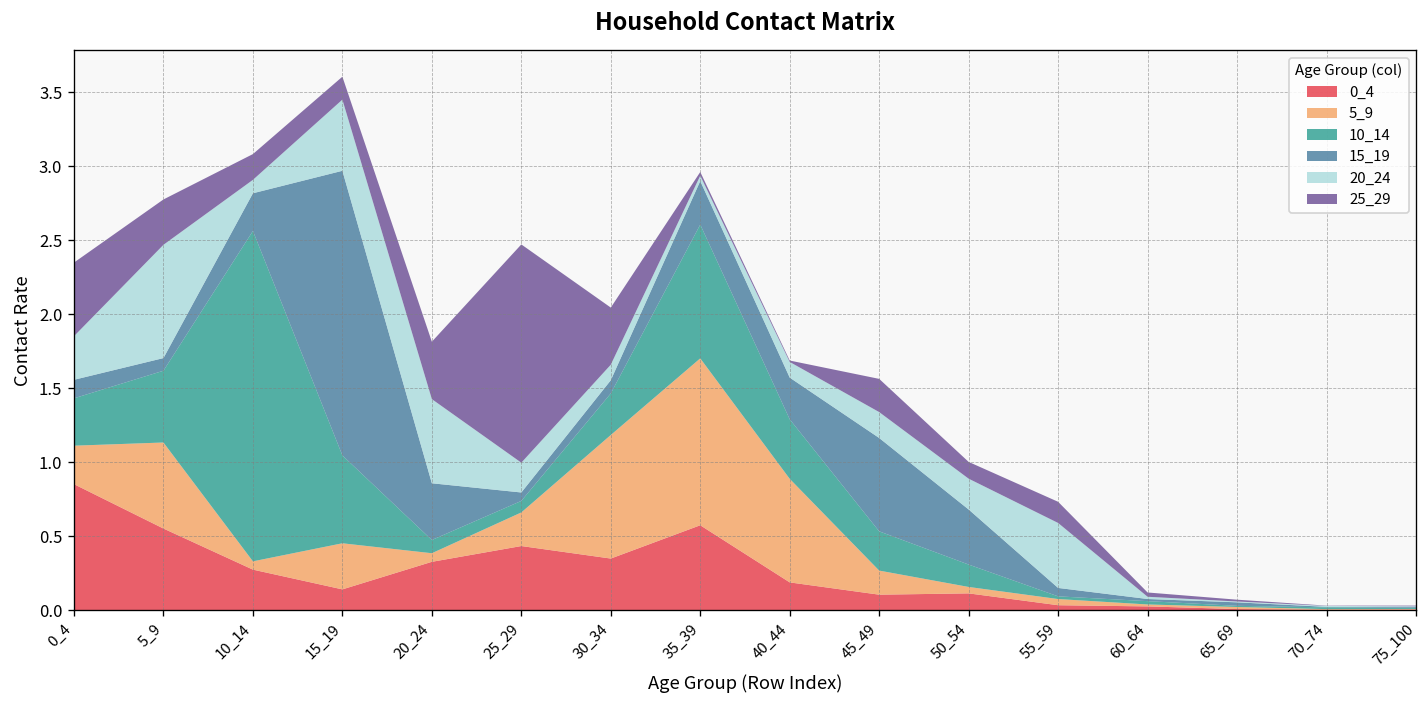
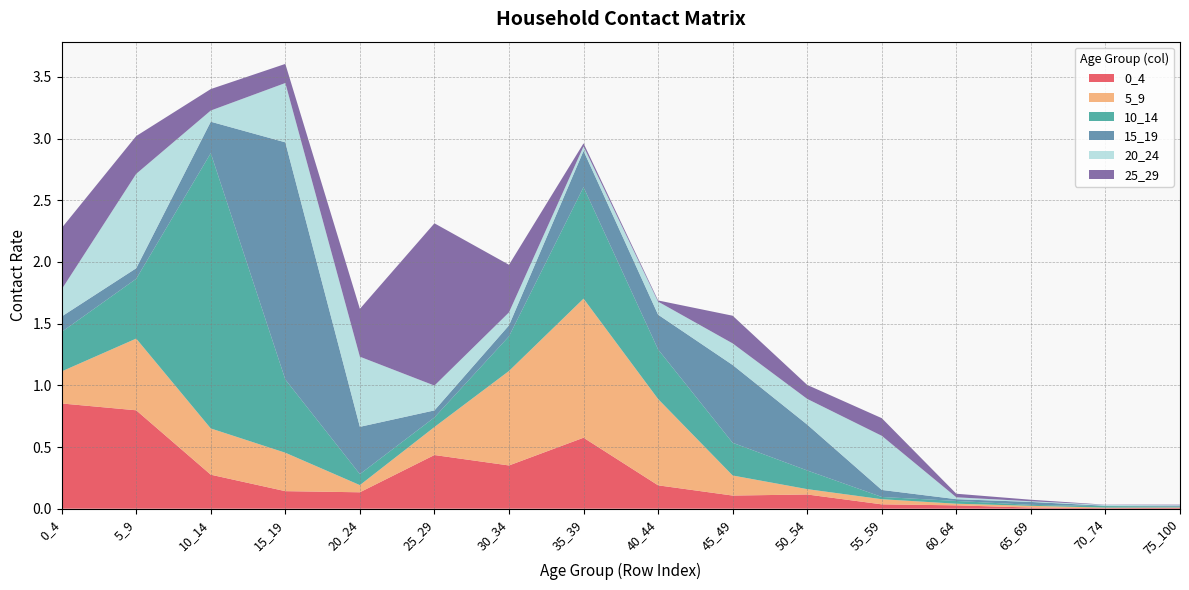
  {
    "0_4": {
      "0_4": 0.85,
-     "5_9": 0.55,
+     "5_9": 0.80,
      "10_14": 0.28,
      "15_19": 0.14,
-     "20_24": 0.33,
+     "20_24": 0.13,
      "25_29": 0.44,
      "30_34": 0.35,
      "35_39": 0.58,
      "40_44": 0.19,
      "45_49": 0.11,
      "50_54": 0.12,
      "55_59": 0.04
    },
    "5_9": {
      "0_4": 0.26,
      "5_9": 0.58,
-     "10_14": 0.06,
+     "10_14": 0.37,
      "15_19": 0.31,
      "20_24": 0.06,
      "25_29": 0.23,
-     "30_34": 0.83,
+     "30_34": 0.77,
      "35_39": 1.13,
      "40_44": 0.70,
      "45_49": 0.16,
      "50_54": 0.04
    },
    "20_24": {
-     "0_4": 0.29,
+     "0_4": 0.22,
      "5_9": 0.77,
      "10_14": 0.09,
      "15_19": 0.48,
      "20_24": 0.57,
      "25_29": 0.20,
      "30_34": 0.10,
      "35_39": 0.04,
      "45_49": 0.17,
      "50_54": 0.21,
      "55_59": 0.44
    },
    "25_29": {
      "0_4": 0.50,
      "5_9": 0.31,
      "10_14": 0.17,
      "15_19": 0.15,
      "20_24": 0.39,
-     "25_29": 1.47,
+     "25_29": 1.32,
      "30_34": 0.39,
      "35_39": 0.02,
      "45_49": 0.22,
      "50_54": 0.11,
      "55_59": 0.14,
      "60_64": 0.03
    }
  }
